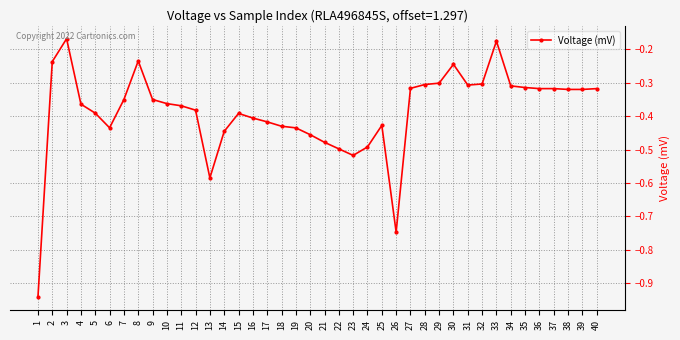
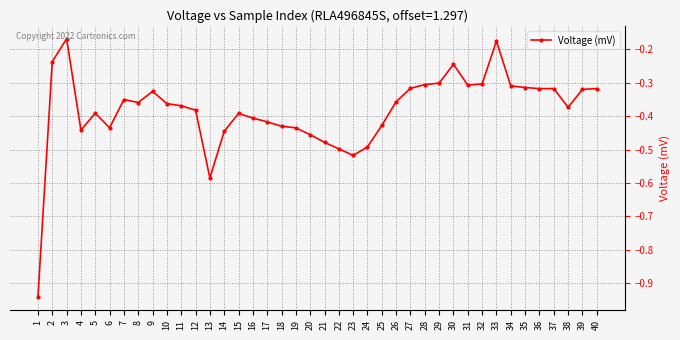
  {
    "1": -0.94,
    "2": -0.24,
-   "4": -0.36,
+   "4": -0.44,
    "5": -0.39,
    "6": -0.44,
    "7": -0.35,
-   "8": -0.24,
-   "9": -0.35,
+   "8": -0.36,
+   "9": -0.33,
    "10": -0.36,
    "11": -0.37,
    "12": -0.38,
    "13": -0.58,
    "14": -0.45,
    "15": -0.39,
    "16": -0.41,
    "17": -0.42,
    "18": -0.43,
    "19": -0.44,
    "20": -0.46,
    "21": -0.48,
    "22": -0.50,
    "23": -0.52,
    "24": -0.49,
    "25": -0.43,
-   "26": -0.75,
+   "26": -0.36,
    "27": -0.32,
    "28": -0.31,
    "29": -0.30,
    "30": -0.25,
    "31": -0.31,
    "32": -0.30,
    "33": -0.18,
    "34": -0.31,
    "35": -0.31,
    "36": -0.32,
    "37": -0.32,
-   "38": -0.32,
+   "38": -0.37,
    "39": -0.32,
    "40": -0.32
  }
